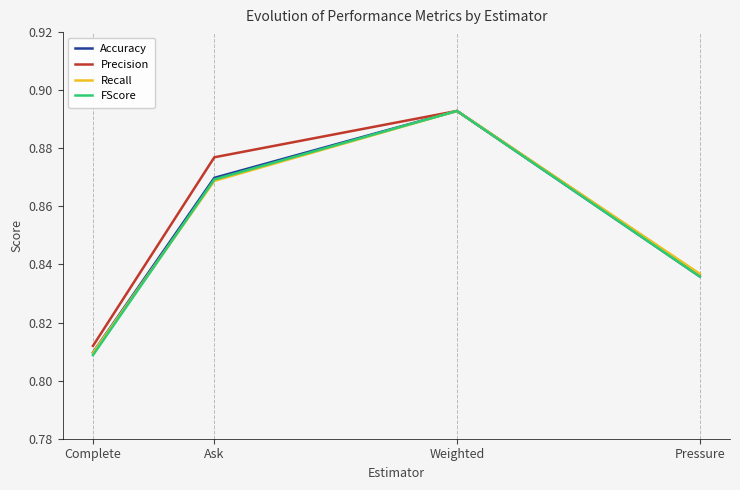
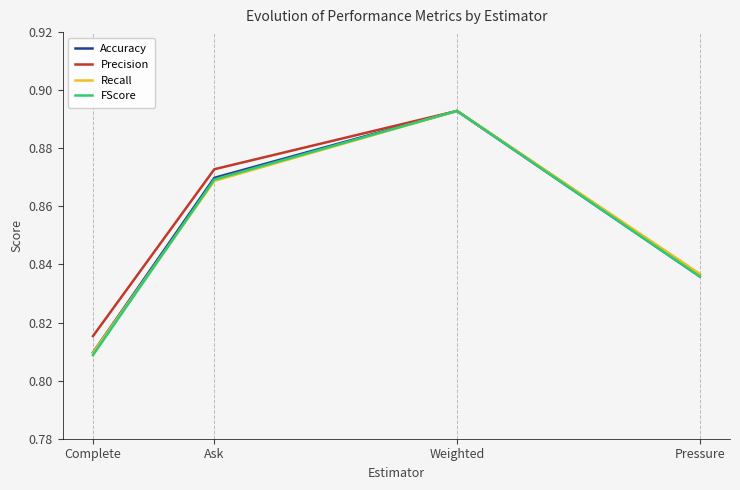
  {
    "Precision": {
-     "Complete": 0.812,
-     "Ask": 0.877
+     "Complete": 0.815,
+     "Ask": 0.873
    }
  }
